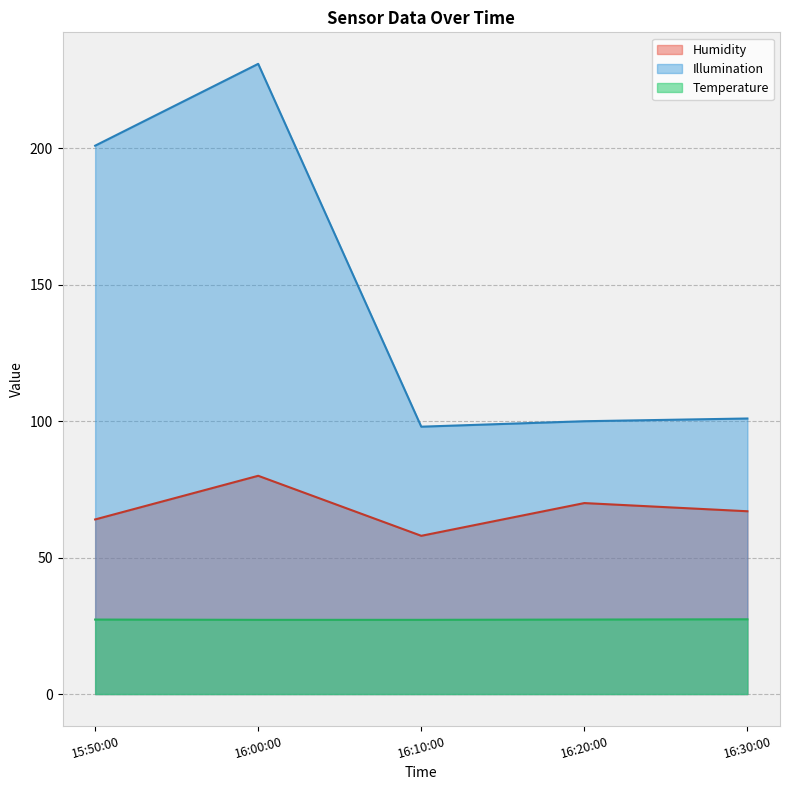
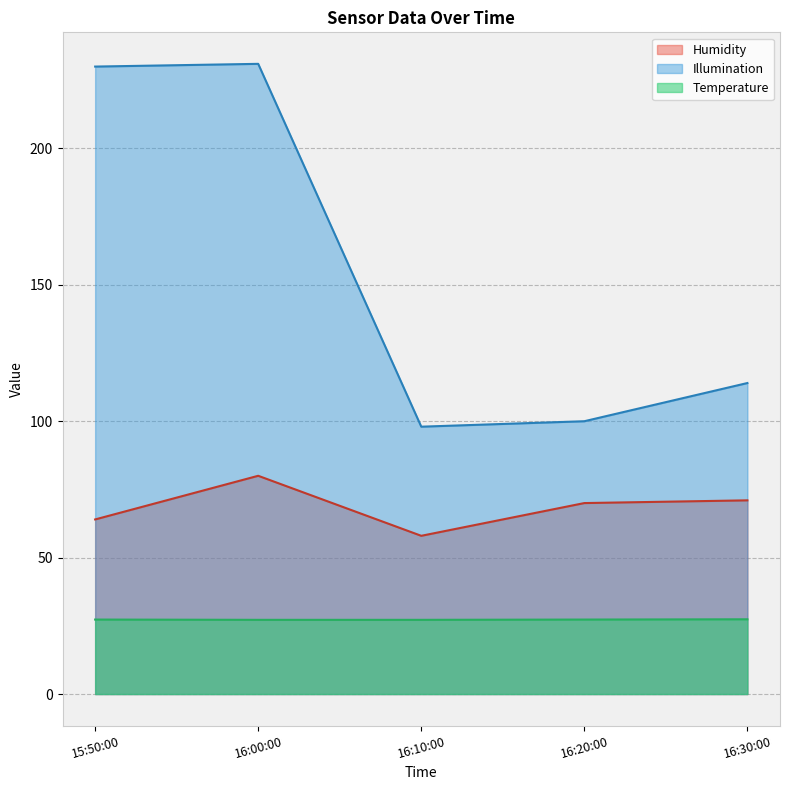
  {
    "Humidity": {
      "15:50:00": 64,
      "16:00:00": 80,
      "16:10:00": 58,
      "16:20:00": 70,
-     "16:30:00": 67
+     "16:30:00": 71
    },
    "Illumination": {
-     "15:50:00": 201,
+     "15:50:00": 230,
      "16:00:00": 231,
      "16:10:00": 98,
      "16:20:00": 100,
-     "16:30:00": 101
+     "16:30:00": 114
    },
    "Temperature": {
      "15:50:00": 27,
      "16:00:00": 27,
      "16:10:00": 27,
      "16:20:00": 27,
      "16:30:00": 27
    }
  }
